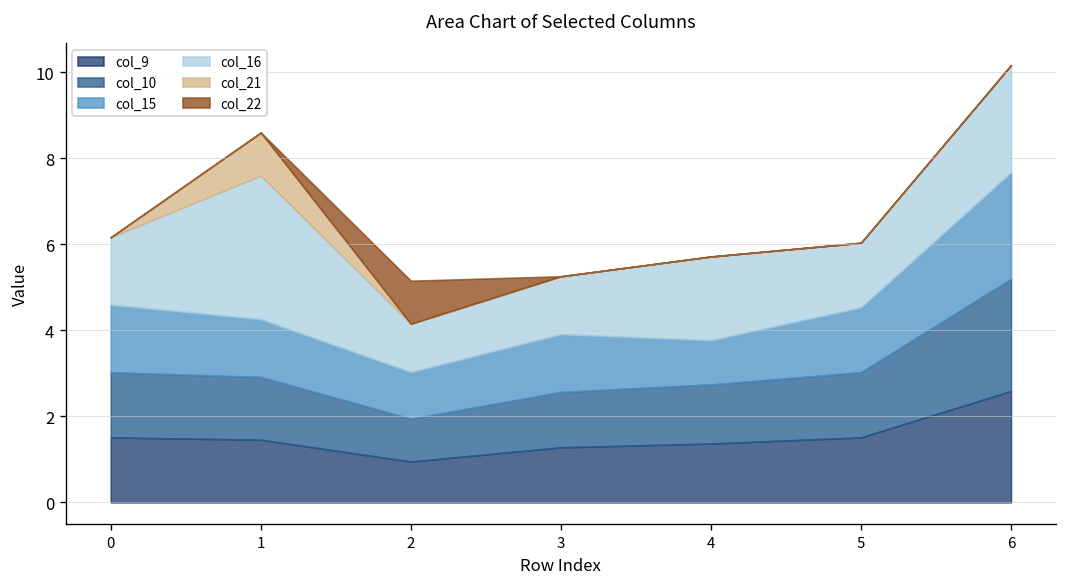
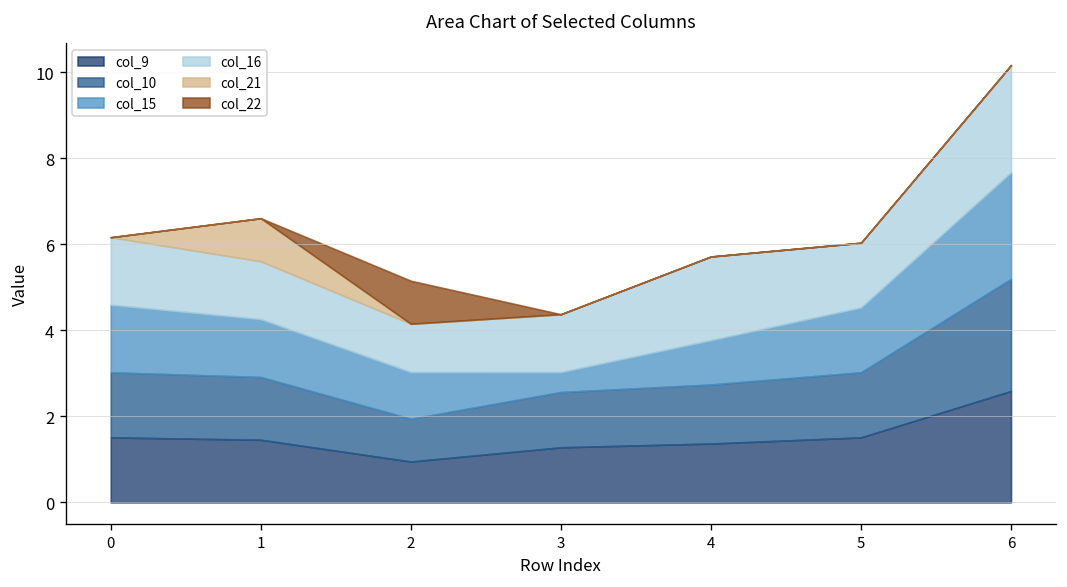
  {
    "col_15": {
      "0": 1.6,
      "1": 1.3,
      "2": 1.1,
-     "3": 1.3,
+     "3": 0.5,
      "4": 1.0,
      "5": 1.5,
      "6": 2.5
    },
    "col_16": {
-     "1": 3.3
+     "1": 1.3
    },
    "col_22": {
      "2": 1.0
    }
  }
